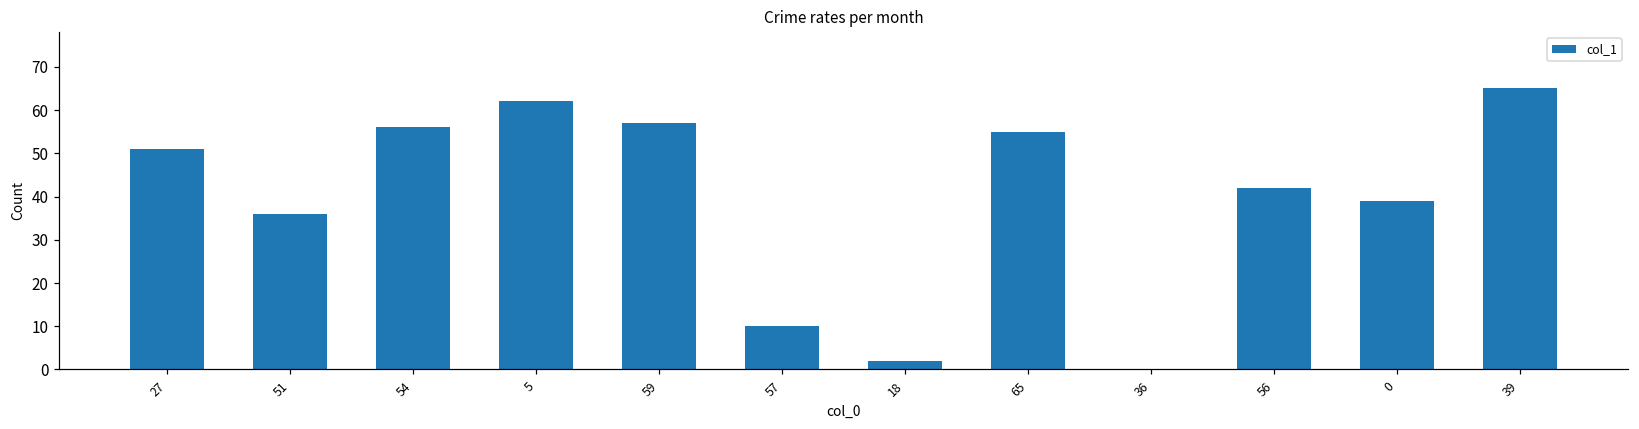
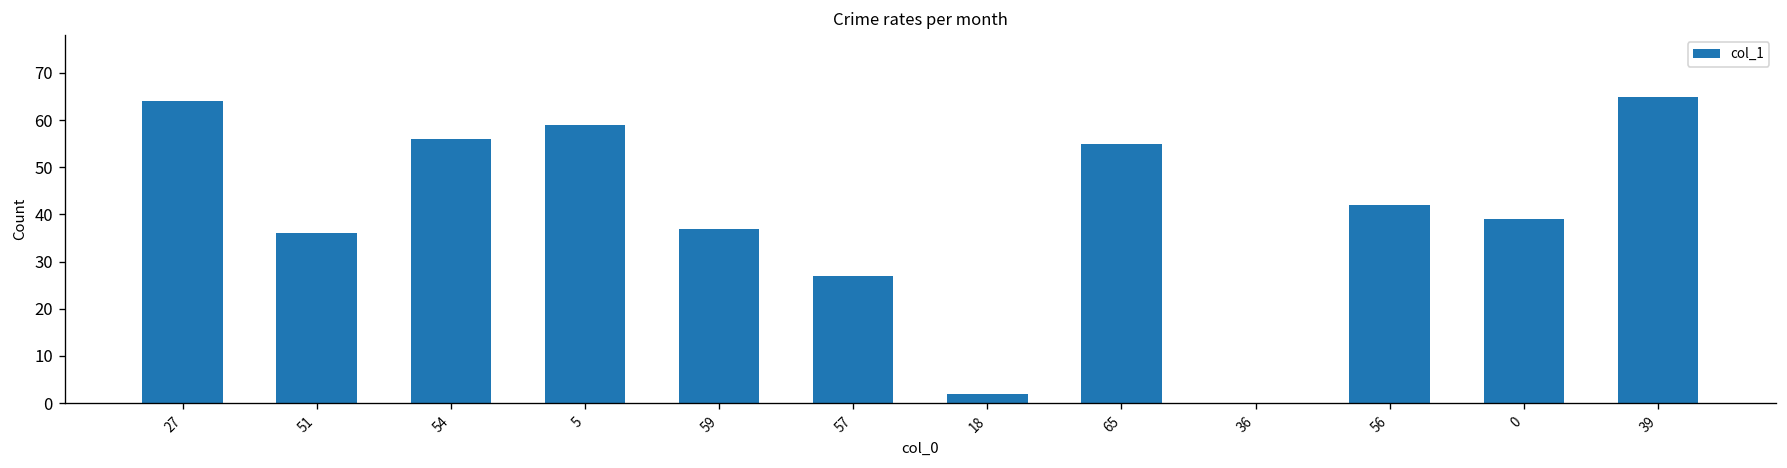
  {
-   "27": 51,
+   "27": 64,
    "51": 36,
    "54": 56,
-   "5": 62,
-   "59": 57,
-   "57": 10,
+   "5": 59,
+   "59": 37,
+   "57": 27,
    "18": 2,
    "65": 55,
    "36": 0,
    "56": 42,
    "0": 39,
    "39": 65
  }
